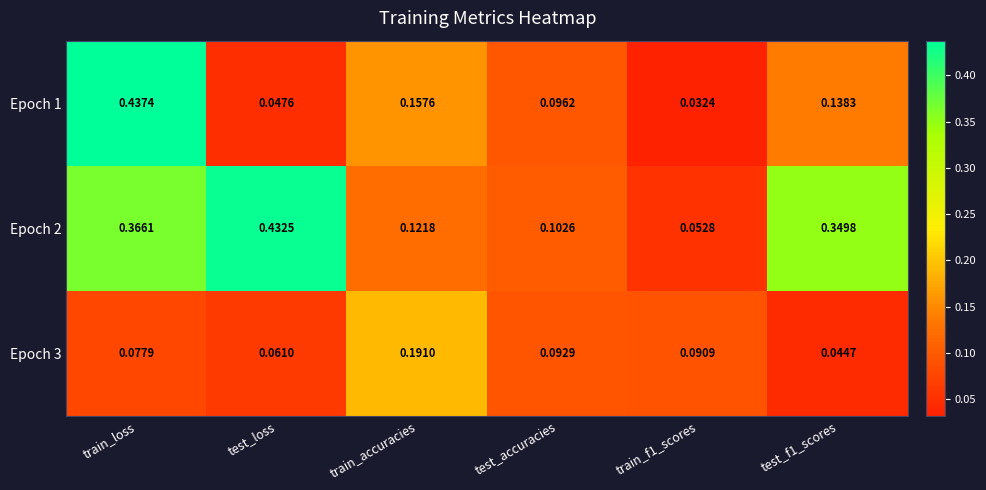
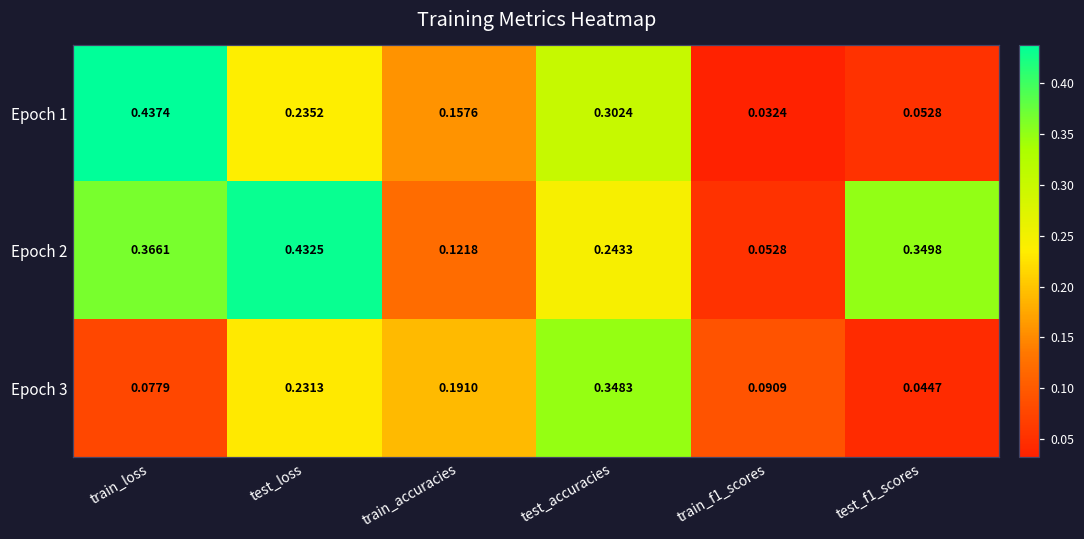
  {
    "Epoch 1": {
      "train_loss": 0.4374,
-     "test_loss": 0.0476,
+     "test_loss": 0.2352,
      "train_accuracies": 0.1576,
-     "test_accuracies": 0.0962,
+     "test_accuracies": 0.3024,
      "train_f1_scores": 0.0324,
-     "test_f1_scores": 0.1383
+     "test_f1_scores": 0.0528
    },
    "Epoch 2": {
      "train_loss": 0.3661,
      "test_loss": 0.4325,
      "train_accuracies": 0.1218,
-     "test_accuracies": 0.1026,
+     "test_accuracies": 0.2433,
      "train_f1_scores": 0.0528,
      "test_f1_scores": 0.3498
    },
    "Epoch 3": {
      "train_loss": 0.0779,
-     "test_loss": 0.0610,
+     "test_loss": 0.2313,
      "train_accuracies": 0.1910,
-     "test_accuracies": 0.0929,
+     "test_accuracies": 0.3483,
      "train_f1_scores": 0.0909,
      "test_f1_scores": 0.0447
    }
  }
